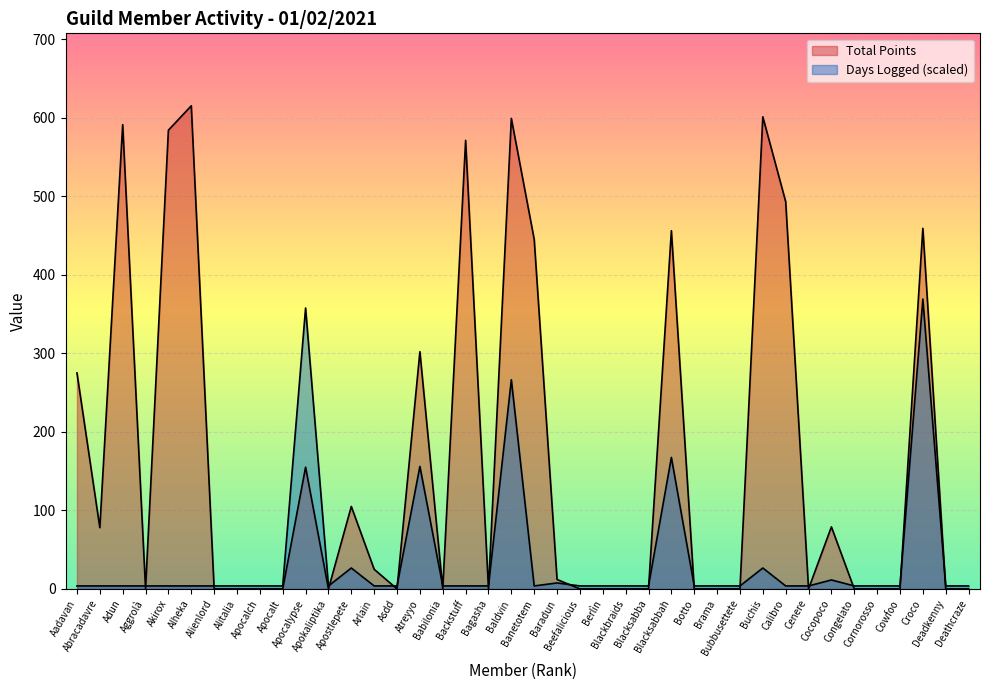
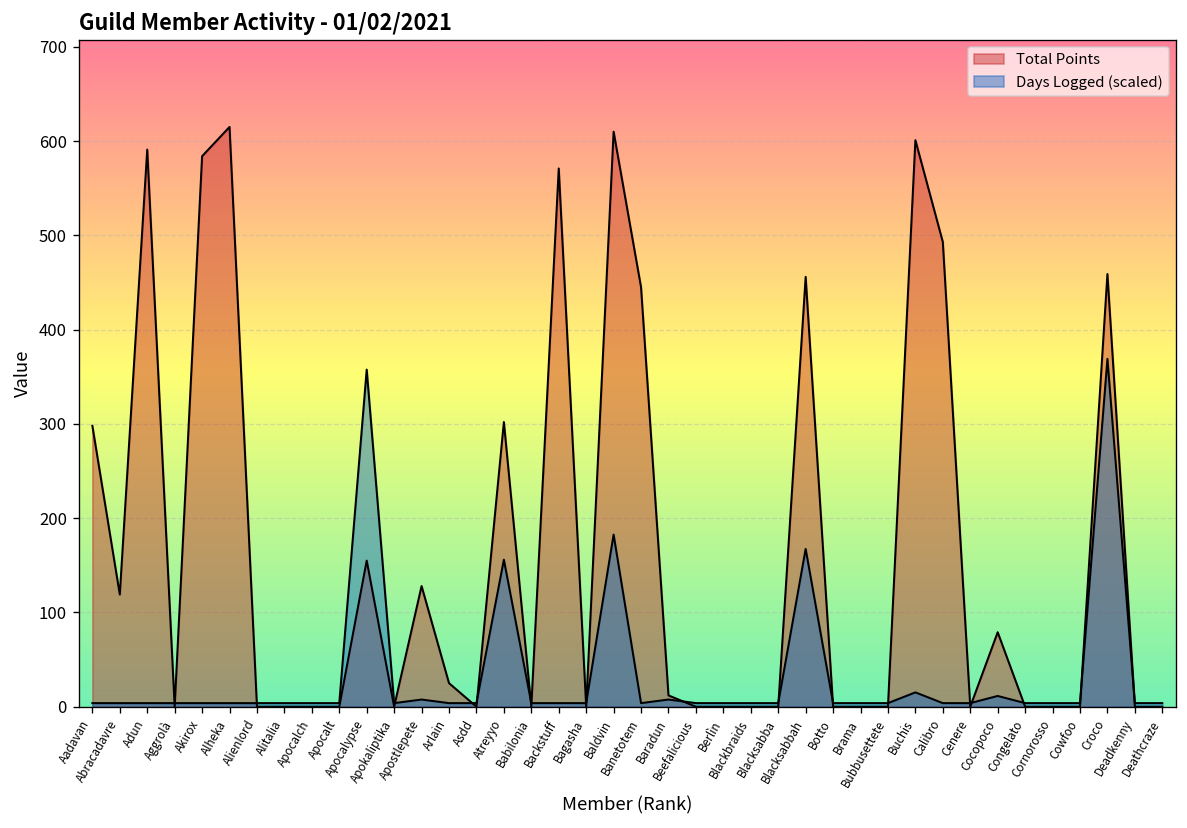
  {
    "Total Points": {
-     "Aadavan": 280,
-     "Abracadavre": 80,
+     "Aadavan": 300,
+     "Abracadavre": 120,
      "Adun": 590,
      "Aggrolà": 0,
      "Akirox": 580,
      "Alheka": 620,
      "Alienlord": 0,
      "Alitalia": 0,
      "Apocalch": 0,
      "Apocalt": 0,
      "Apocalypse": 160,
      "Apokaliptika": 0,
-     "Apostlepete": 110,
+     "Apostlepete": 130,
      "Arlain": 30,
      "Asdd": 0,
      "Atreyyo": 300,
      "Babilonia": 0,
      "Backstuff": 570,
      "Bagasha": 0,
-     "Baldvin": 600,
+     "Baldvin": 610,
      "Banetotem": 450,
      "Baradun": 10,
      "Beefalicious": 0,
      "Berlìn": 0,
      "Blackbraids": 0,
      "Blacksabba": 0,
      "Blacksabbah": 460,
      "Botto": 0,
      "Brama": 0,
      "Bubbusettete": 0,
      "Buchis": 600,
      "Calibro": 490,
      "Cenere": 0,
      "Cocopoco": 80,
      "Congelato": 0,
      "Cornorosso": 0,
      "Cowfoo": 0,
      "Croco": 460,
      "Deadkenny": 0,
      "Deathcraze": 0
    },
    "Days Logged (scaled)": {
      "Aadavan": 0,
      "Abracadavre": 0,
      "Adun": 0,
      "Aggrolà": 0,
      "Akirox": 0,
      "Alheka": 0,
      "Alienlord": 0,
      "Alitalia": 0,
      "Apocalch": 0,
      "Apocalt": 0,
      "Apocalypse": 360,
      "Apokaliptika": 0,
-     "Apostlepete": 30,
+     "Apostlepete": 10,
      "Arlain": 0,
      "Asdd": 0,
      "Atreyyo": 160,
      "Babilonia": 0,
      "Backstuff": 0,
      "Bagasha": 0,
-     "Baldvin": 270,
+     "Baldvin": 180,
      "Banetotem": 0,
      "Baradun": 10,
      "Beefalicious": 0,
      "Berlìn": 0,
      "Blackbraids": 0,
      "Blacksabba": 0,
      "Blacksabbah": 170,
      "Botto": 0,
      "Brama": 0,
      "Bubbusettete": 0,
-     "Buchis": 30,
+     "Buchis": 20,
      "Calibro": 0,
      "Cenere": 0,
      "Cocopoco": 10,
      "Congelato": 0,
      "Cornorosso": 0,
      "Cowfoo": 0,
      "Croco": 370,
      "Deadkenny": 0,
      "Deathcraze": 0
    }
  }
